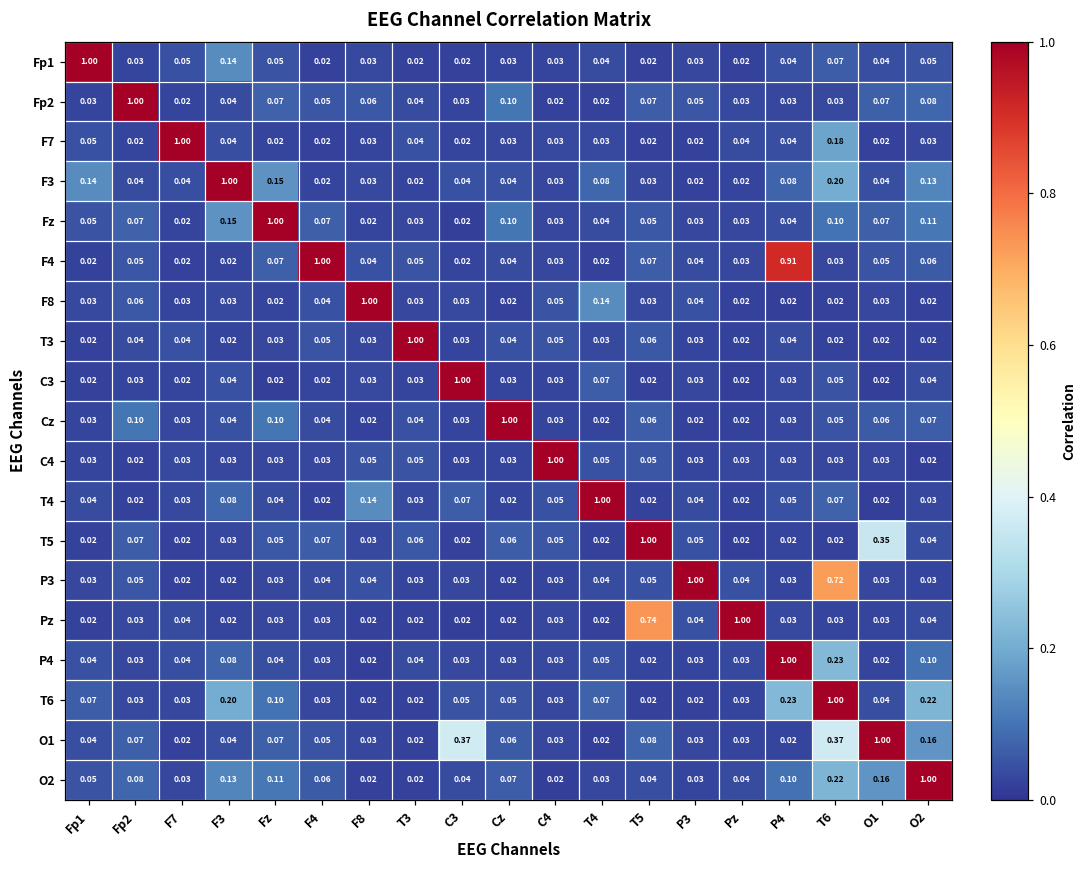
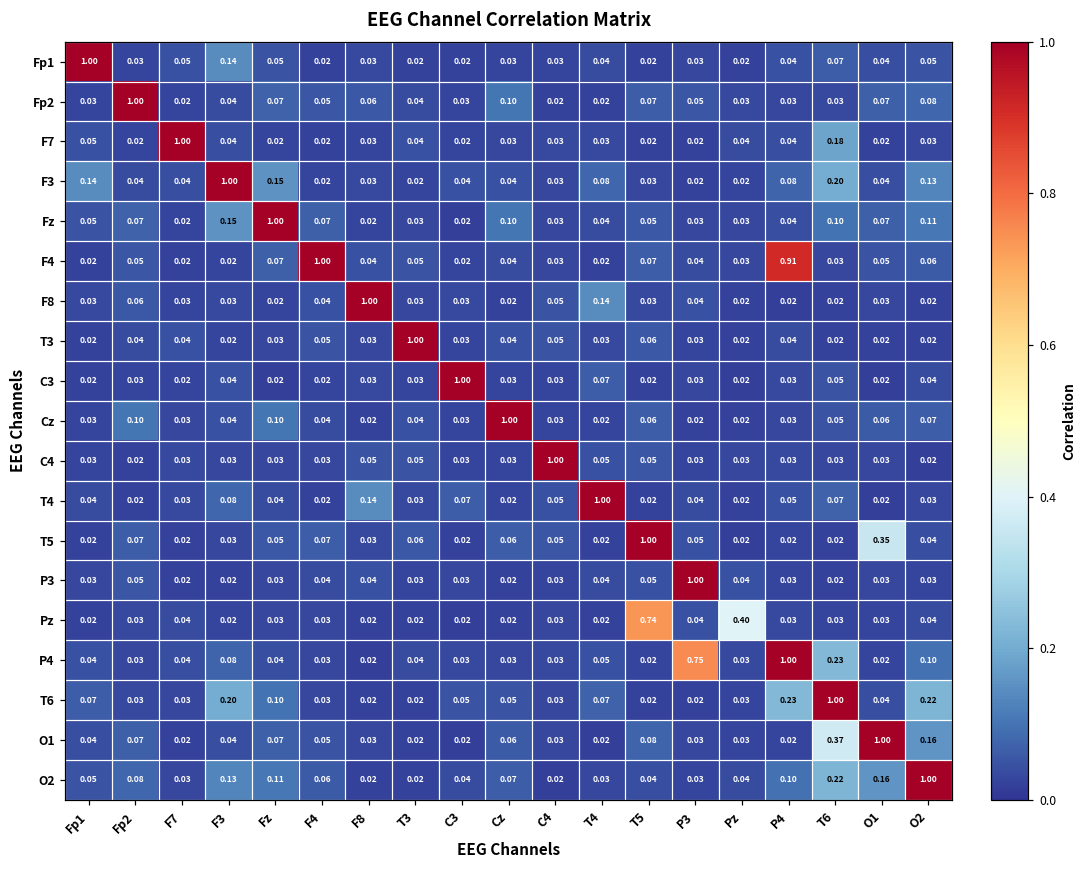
  {
    "P3": {
      "Fp1": 0.03,
      "Fp2": 0.05,
      "F7": 0.02,
      "F3": 0.02,
      "Fz": 0.03,
      "F4": 0.04,
      "F8": 0.04,
      "T3": 0.03,
      "C3": 0.03,
      "Cz": 0.02,
      "C4": 0.03,
      "T4": 0.04,
      "T5": 0.05,
      "P3": 1.00,
      "Pz": 0.04,
      "P4": 0.03,
-     "T6": 0.72,
+     "T6": 0.02,
      "O1": 0.03,
      "O2": 0.03
    },
    "Pz": {
      "Fp1": 0.02,
      "Fp2": 0.03,
      "F7": 0.04,
      "F3": 0.02,
      "Fz": 0.03,
      "F4": 0.03,
      "F8": 0.02,
      "T3": 0.02,
      "C3": 0.02,
      "Cz": 0.02,
      "C4": 0.03,
      "T4": 0.02,
      "T5": 0.74,
      "P3": 0.04,
-     "Pz": 1.00,
+     "Pz": 0.40,
      "P4": 0.03,
      "T6": 0.03,
      "O1": 0.03,
      "O2": 0.04
    },
    "P4": {
      "Fp1": 0.04,
      "Fp2": 0.03,
      "F7": 0.04,
      "F3": 0.08,
      "Fz": 0.04,
      "F4": 0.03,
      "F8": 0.02,
      "T3": 0.04,
      "C3": 0.03,
      "Cz": 0.03,
      "C4": 0.03,
      "T4": 0.05,
      "T5": 0.02,
-     "P3": 0.03,
+     "P3": 0.75,
      "Pz": 0.03,
      "P4": 1.00,
      "T6": 0.23,
      "O1": 0.02,
      "O2": 0.10
    },
    "O1": {
      "Fp1": 0.04,
      "Fp2": 0.07,
      "F7": 0.02,
      "F3": 0.04,
      "Fz": 0.07,
      "F4": 0.05,
      "F8": 0.03,
      "T3": 0.02,
-     "C3": 0.37,
+     "C3": 0.02,
      "Cz": 0.06,
      "C4": 0.03,
      "T4": 0.02,
      "T5": 0.08,
      "P3": 0.03,
      "Pz": 0.03,
      "P4": 0.02,
      "T6": 0.37,
      "O1": 1.00,
      "O2": 0.16
    }
  }
